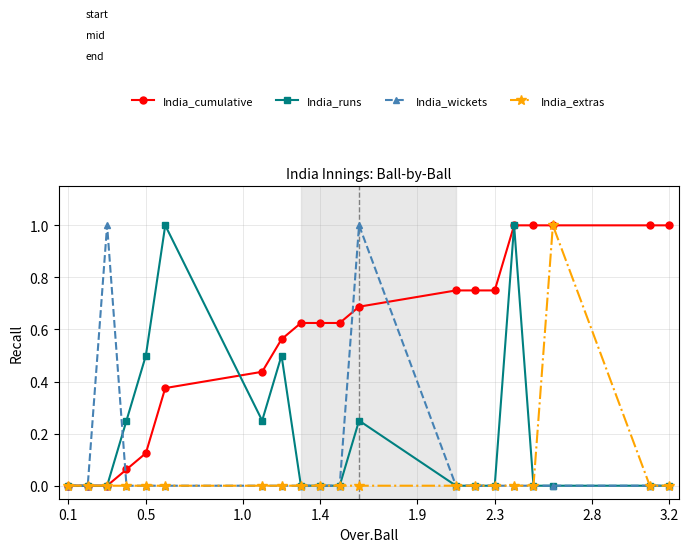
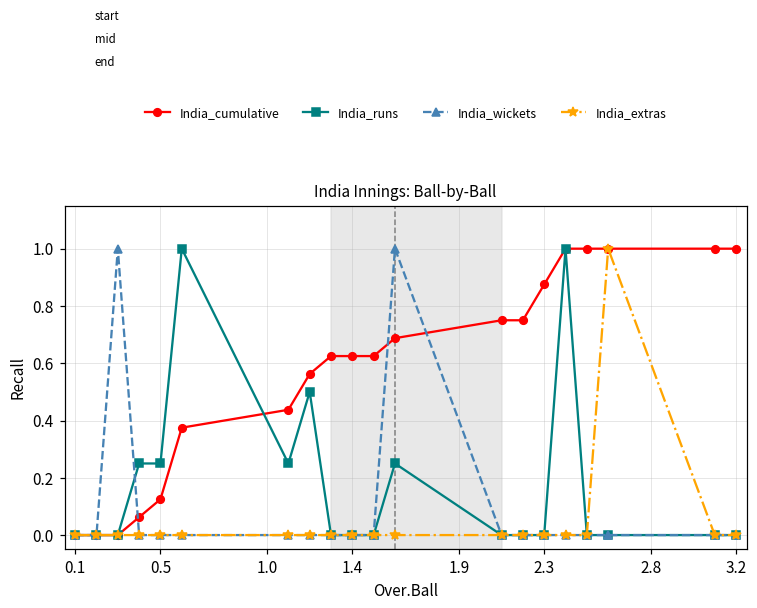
  {
    "India_cumulative": {
      "0.5": 0.13,
      "1.4": 0.63,
-     "2.3": 0.75,
+     "2.3": 0.88,
      "3.2": 1.00
    },
    "India_runs": {
-     "0.5": 0.50
+     "0.5": 0.25
    }
  }
